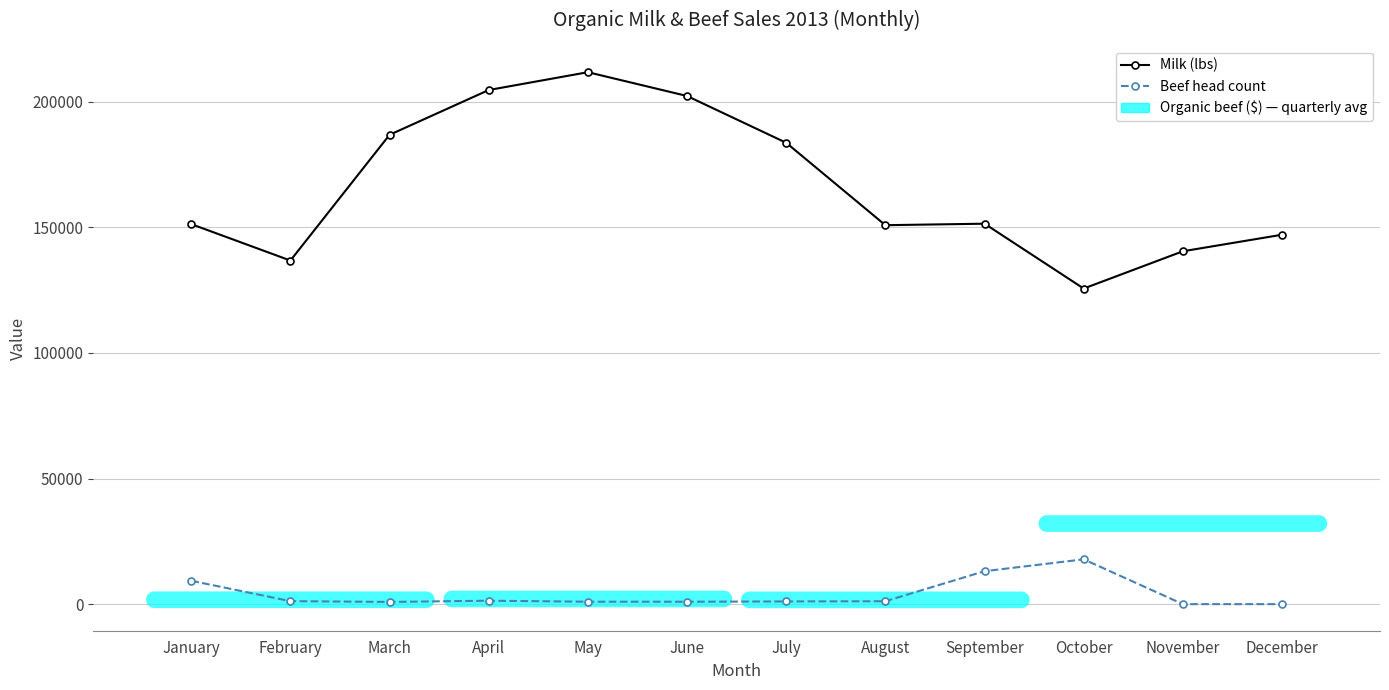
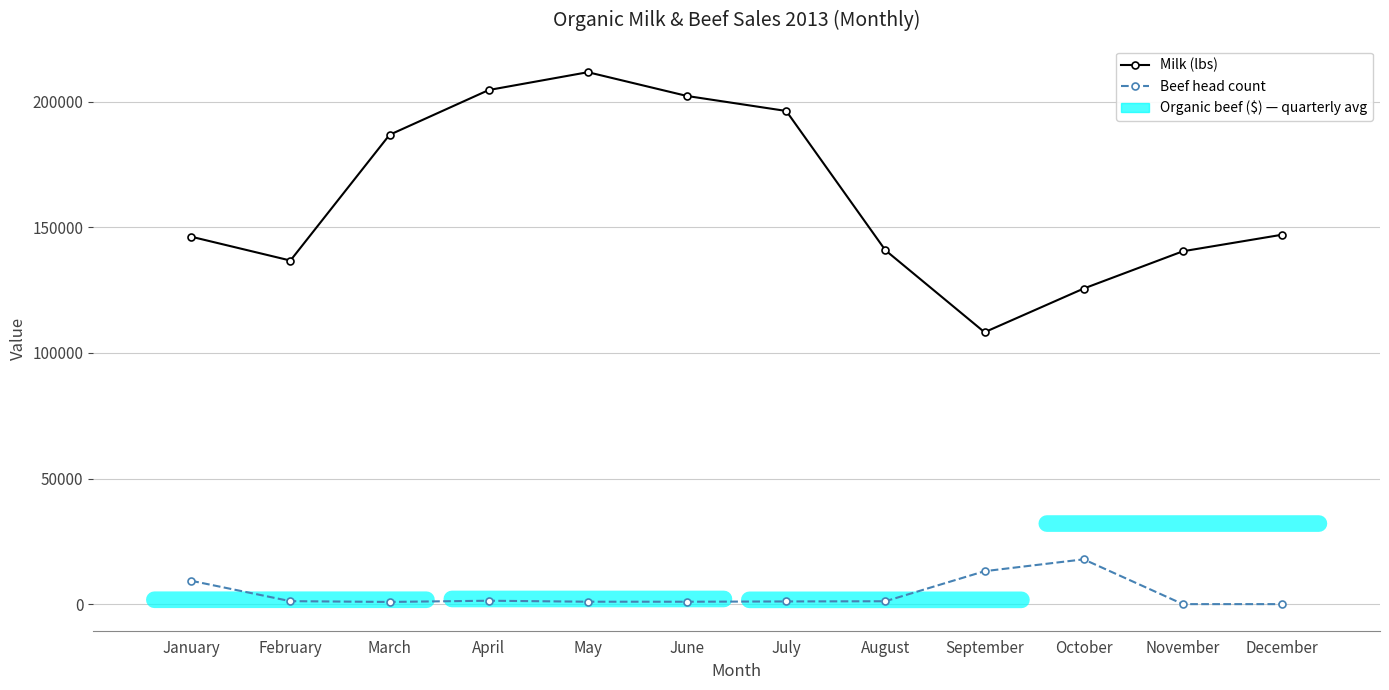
  {
    "Milk (lbs)": {
-     "January": 151000,
+     "January": 146000,
      "February": 137000,
      "March": 187000,
      "April": 205000,
      "May": 212000,
      "June": 202000,
-     "July": 184000,
-     "August": 151000,
-     "September": 151000,
+     "July": 196000,
+     "August": 141000,
+     "September": 108000,
      "October": 126000,
      "November": 140000,
      "December": 147000
    },
    "Beef head count": {
      "January": 9000,
      "February": 1000,
      "March": 1000,
      "April": 1000,
      "May": 1000,
      "June": 1000,
      "July": 1000,
      "August": 1000,
      "September": 13000,
      "October": 18000,
      "November": 0,
      "December": 0
    }
  }
